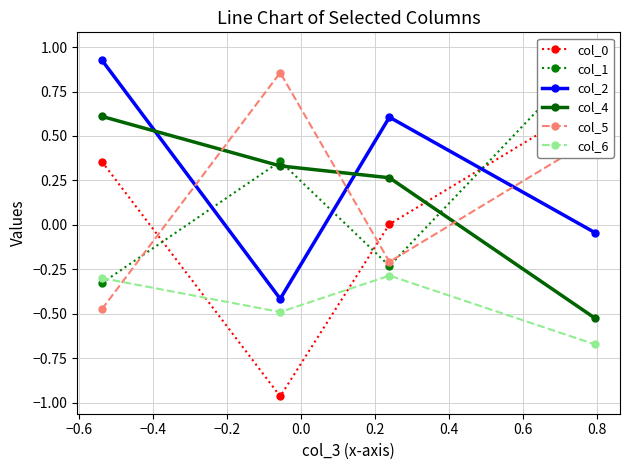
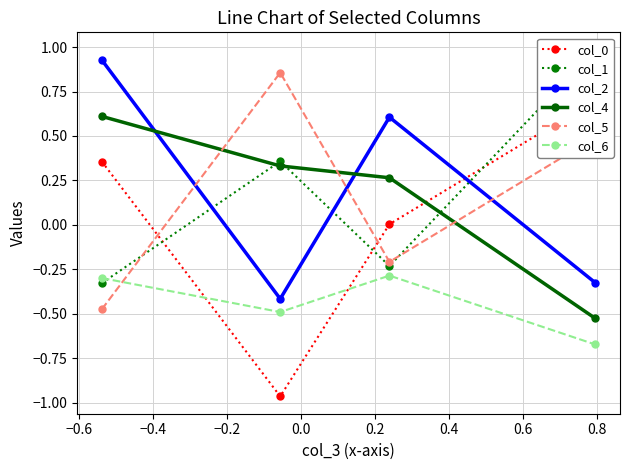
  {
    "col_2": {
-     "0.8": -0.04
+     "0.8": -0.33
    },
    "col_6": {
      "0.8": -0.67
    }
  }
